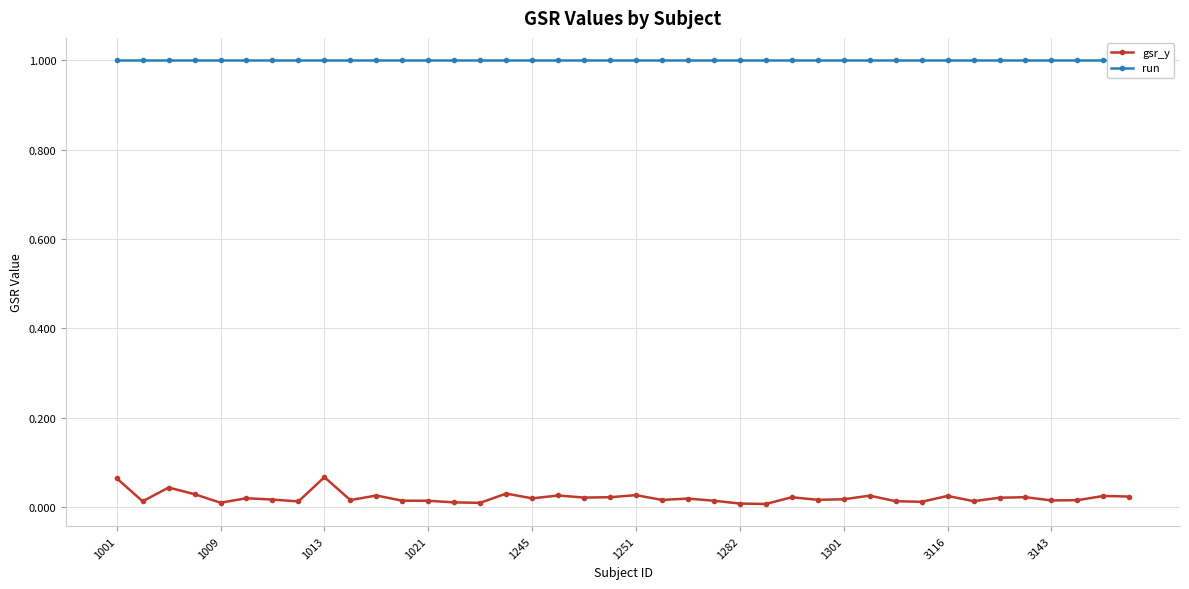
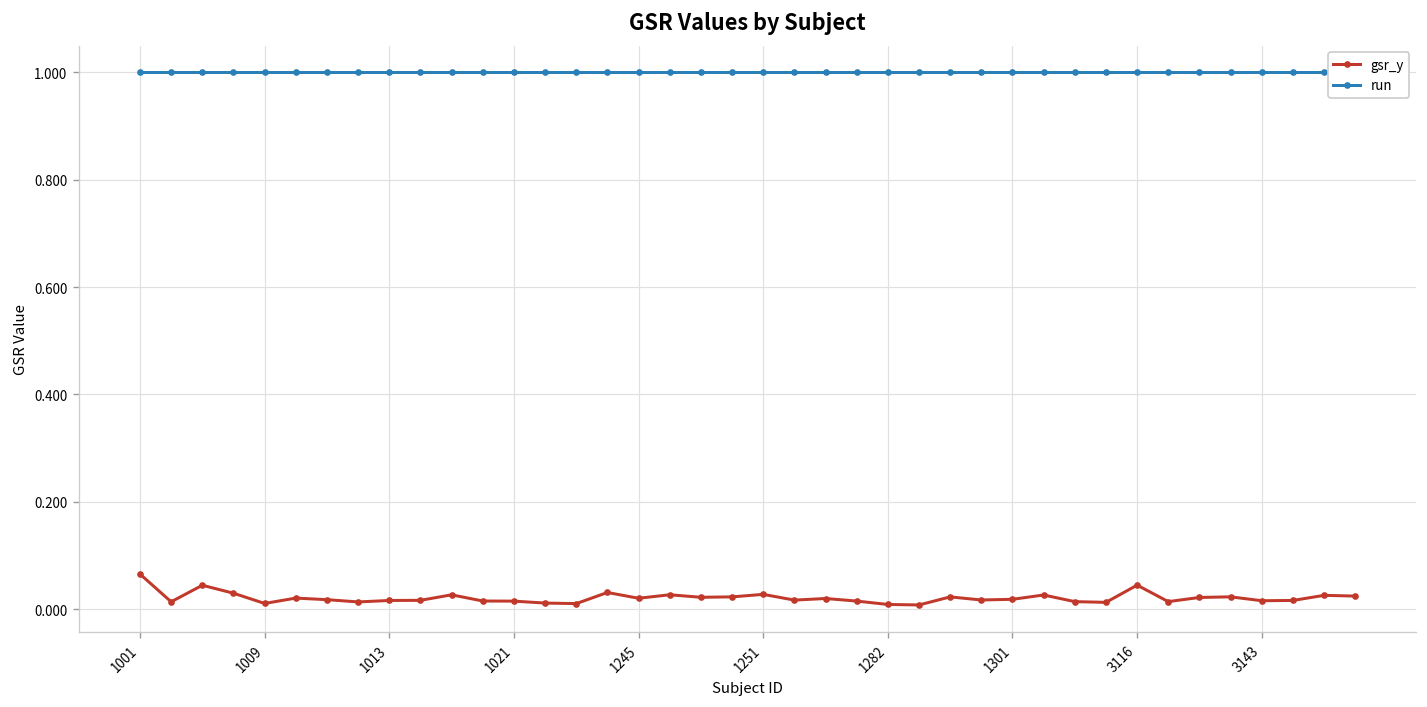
  {
    "gsr_y": {
      "1001": 0.07,
      "1009": 0.01,
-     "1013": 0.07,
+     "1013": 0.02,
      "1021": 0.01,
      "1245": 0.02,
      "1251": 0.03,
      "1282": 0.01,
      "1301": 0.02,
-     "3116": 0.03,
+     "3116": 0.04,
      "3143": 0.02
    },
    "run": {
      "1001": 1.00,
      "1009": 1.00,
      "1013": 1.00,
      "1021": 1.00,
      "1245": 1.00,
      "1251": 1.00,
      "1282": 1.00,
      "1301": 1.00,
      "3116": 1.00,
      "3143": 1.00
    }
  }
